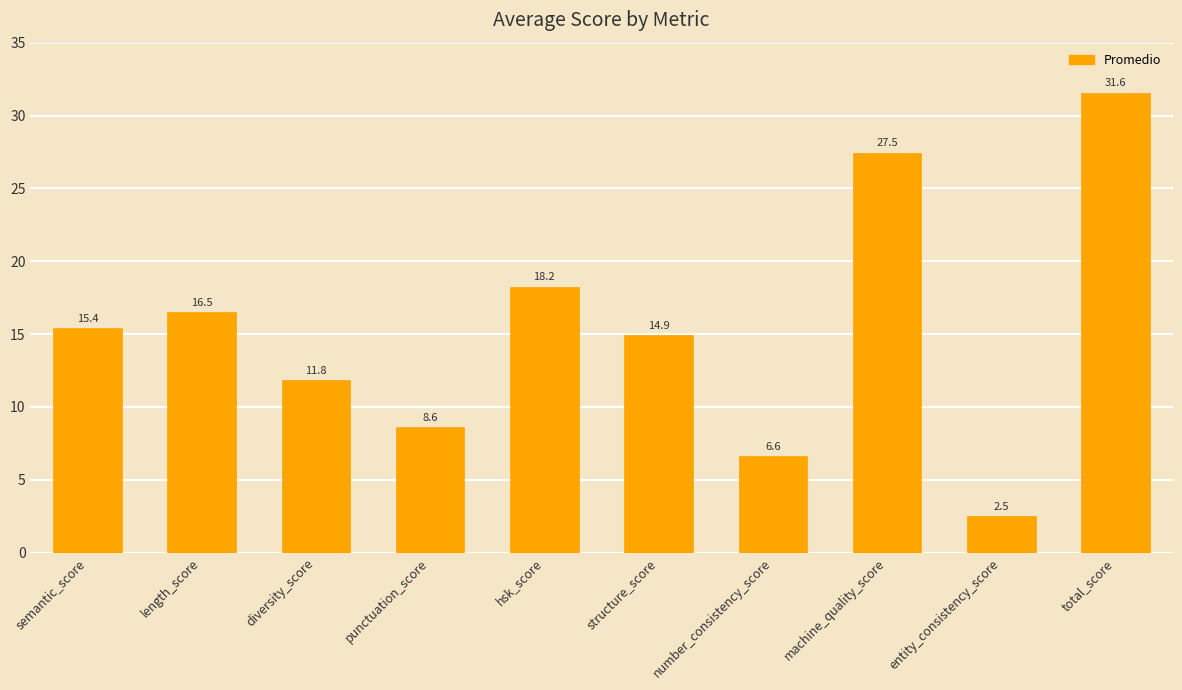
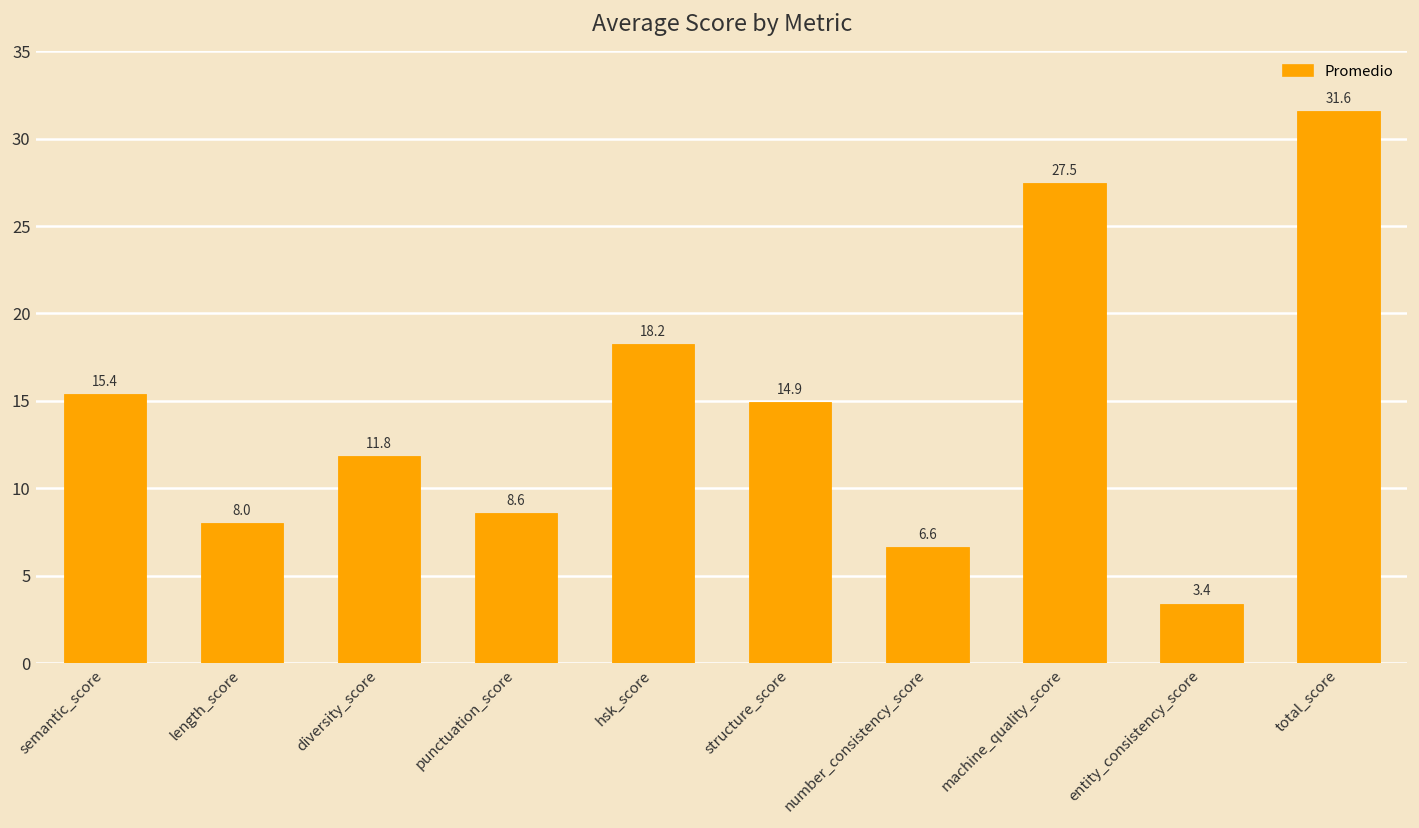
  {
    "semantic_score": 15.4,
-   "length_score": 16.5,
+   "length_score": 8.0,
    "diversity_score": 11.8,
    "punctuation_score": 8.6,
    "hsk_score": 18.2,
    "structure_score": 14.9,
    "number_consistency_score": 6.6,
    "machine_quality_score": 27.5,
-   "entity_consistency_score": 2.5,
+   "entity_consistency_score": 3.4,
    "total_score": 31.6
  }
